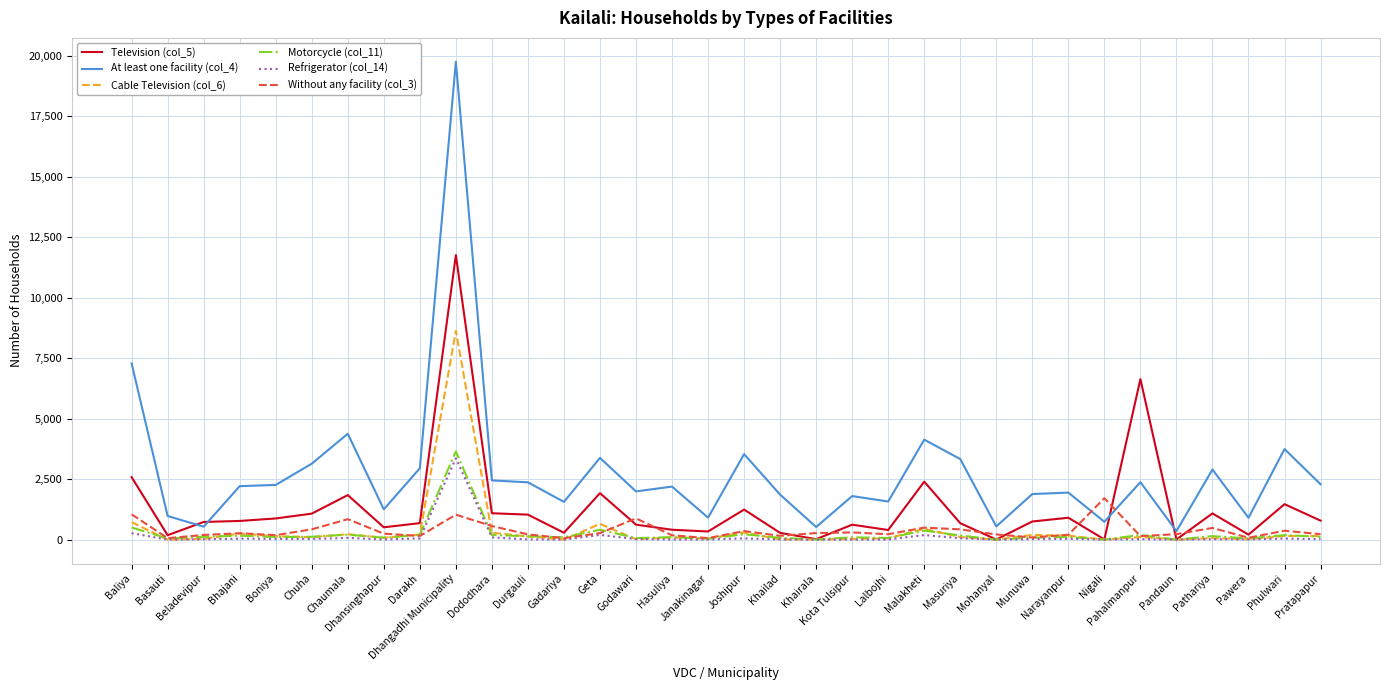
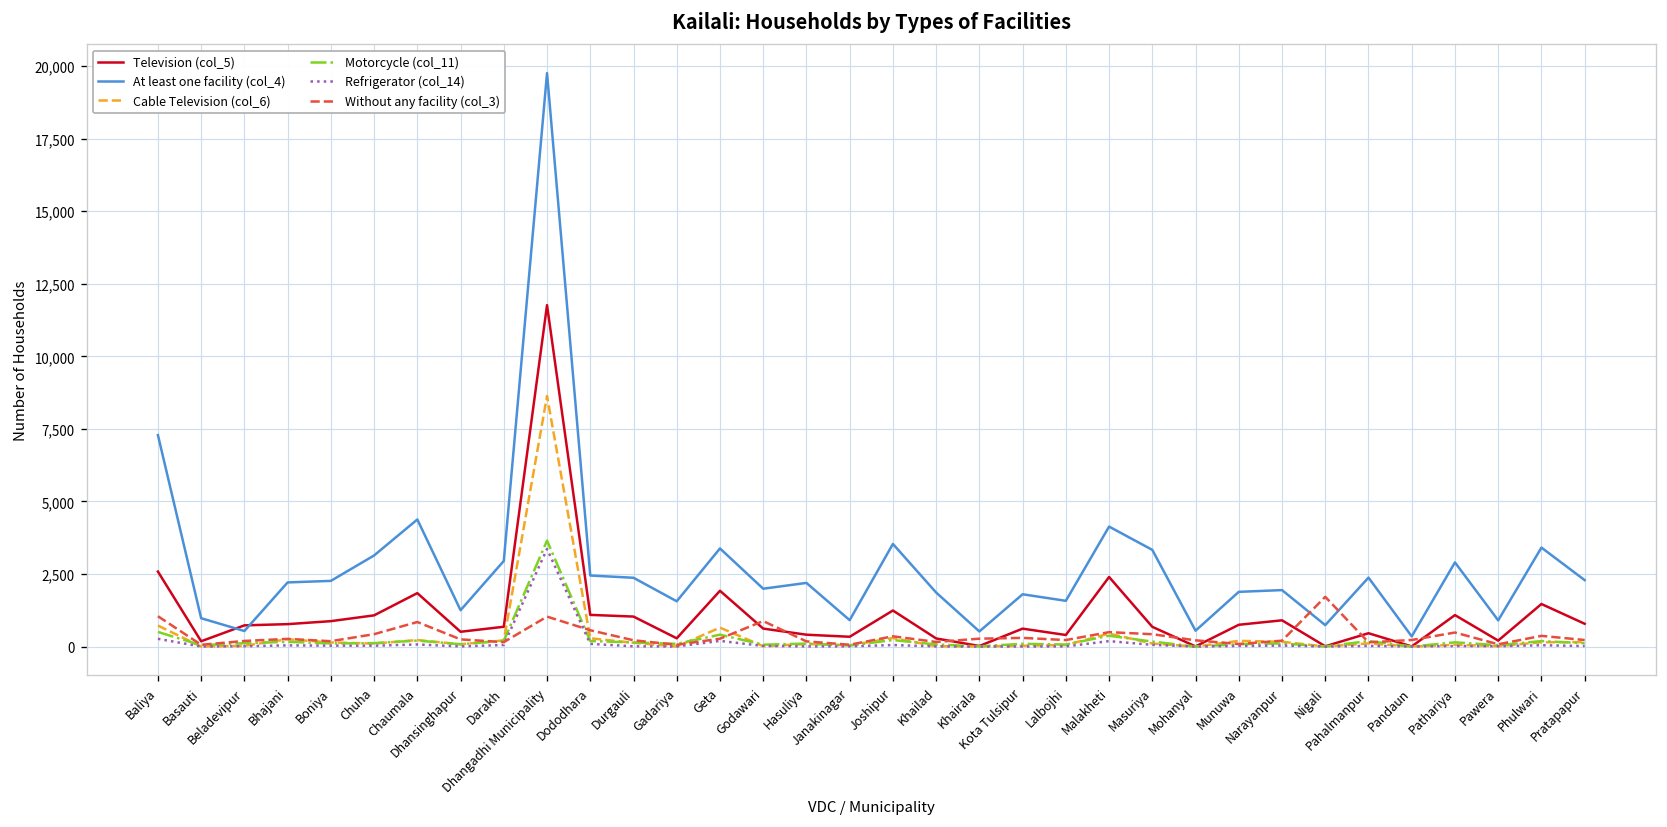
  {
    "Television (col_5)": {
      "Baliya": "2,600",
      "Basauti": "200",
      "Beladevipur": "700",
      "Bhajani": "800",
      "Boniya": "900",
      "Chuha": "1,100",
      "Chaumala": "1,800",
      "Dhansinghapur": "500",
      "Darakh": "700",
      "Dhangadhi Municipality": "11,800",
      "Dododhara": "1,100",
      "Durgauli": "1,000",
      "Gadariya": "300",
      "Geta": "1,900",
      "Godawari": "600",
      "Hasuliya": "400",
      "Janakinagar": "300",
      "Joshipur": "1,200",
      "Khailad": "300",
      "Kota Tulsipur": "600",
      "Lalbojhi": "400",
      "Malakheti": "2,400",
      "Masuriya": "700",
      "Munuwa": "800",
      "Narayanpur": "900",
-     "Pahalmanpur": "6,600",
+     "Pahalmanpur": "500",
      "Pathariya": "1,100",
      "Pawera": "200",
      "Phulwari": "1,500",
      "Pratapapur": "800"
    },
    "At least one facility (col_4)": {
      "Baliya": "7,300",
      "Basauti": "1,000",
      "Beladevipur": "500",
      "Bhajani": "2,200",
      "Boniya": "2,300",
      "Chuha": "3,100",
      "Chaumala": "4,400",
      "Dhansinghapur": "1,300",
      "Darakh": "3,000",
      "Dhangadhi Municipality": "19,800",
      "Dododhara": "2,400",
      "Durgauli": "2,400",
      "Gadariya": "1,600",
      "Geta": "3,400",
      "Godawari": "2,000",
      "Hasuliya": "2,200",
      "Janakinagar": "900",
      "Joshipur": "3,500",
      "Khailad": "1,900",
      "Khairala": "500",
      "Kota Tulsipur": "1,800",
      "Lalbojhi": "1,600",
      "Malakheti": "4,100",
      "Masuriya": "3,300",
      "Mohanyal": "500",
      "Munuwa": "1,900",
      "Narayanpur": "1,900",
      "Nigali": "700",
      "Pahalmanpur": "2,400",
      "Pandaun": "400",
      "Pathariya": "2,900",
      "Pawera": "900",
-     "Phulwari": "3,700",
+     "Phulwari": "3,400",
      "Pratapapur": "2,300"
    },
    "Cable Television (col_6)": {
      "Baliya": "700",
      "Dhangadhi Municipality": "8,600",
      "Geta": "700",
      "Munuwa": "200"
    },
    "Motorcycle (col_11)": {
      "Baliya": "500",
      "Dhangadhi Municipality": "3,700",
      "Geta": "400"
    },
    "Refrigerator (col_14)": {
      "Baliya": "300",
      "Bhajani": "0",
      "Chaumala": "100",
      "Dhangadhi Municipality": "3,400",
      "Durgauli": "0",
      "Joshipur": "100",
      "Malakheti": "200"
    },
    "Without any facility (col_3)": {
      "Baliya": "1,000",
      "Chuha": "400",
      "Chaumala": "800",
      "Dhansinghapur": "200",
      "Dhangadhi Municipality": "1,000",
      "Dododhara": "600",
      "Godawari": "900",
      "Khairala": "300",
      "Kota Tulsipur": "300",
      "Lalbojhi": "200",
      "Masuriya": "400",
      "Mohanyal": "200",
      "Nigali": "1,700",
      "Pandaun": "200",
      "Pathariya": "500",
      "Phulwari": "400"
    }
  }
